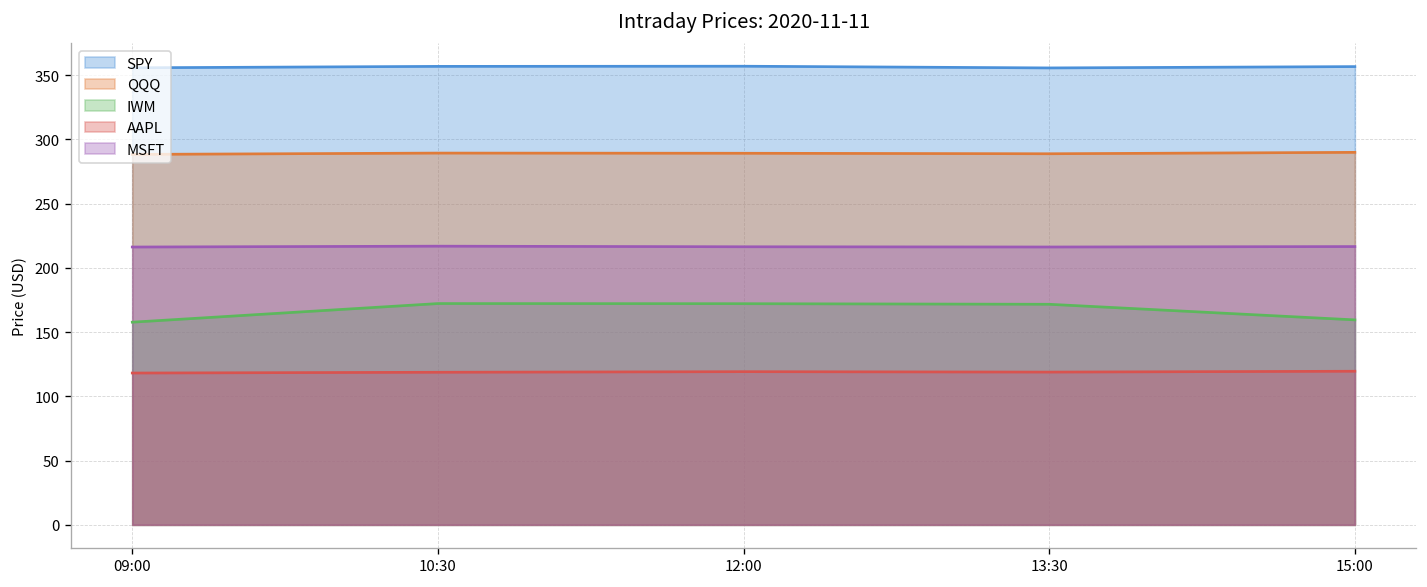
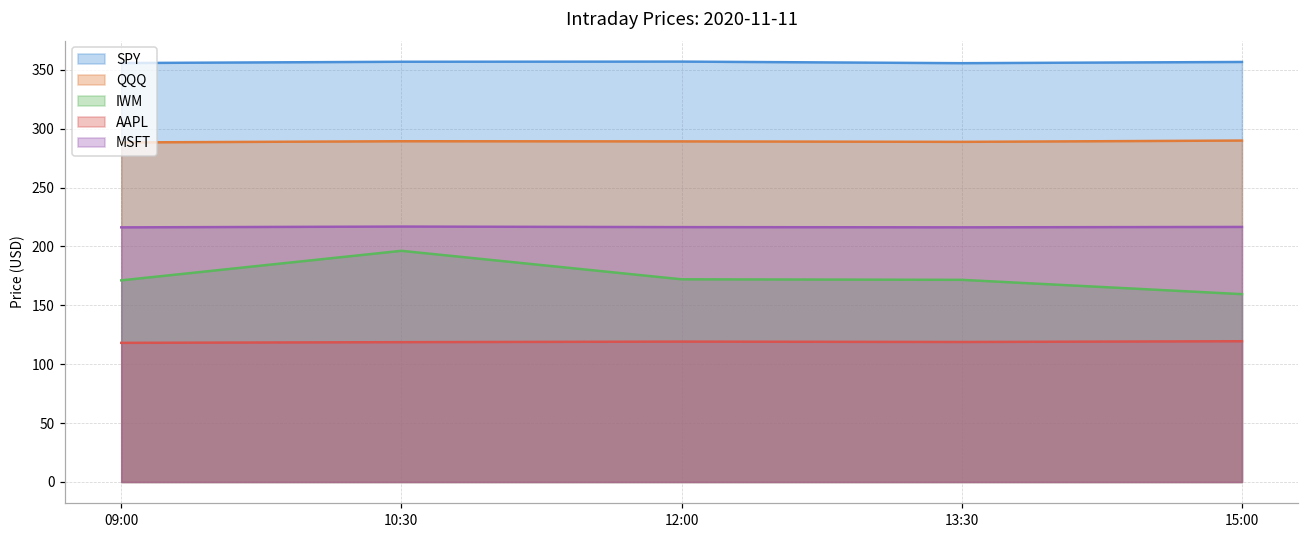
  {
    "IWM": {
-     "09:00": 158,
-     "10:30": 172,
+     "09:00": 171,
+     "10:30": 196,
      "12:00": 172,
      "13:30": 172,
      "15:00": 160
    }
  }
